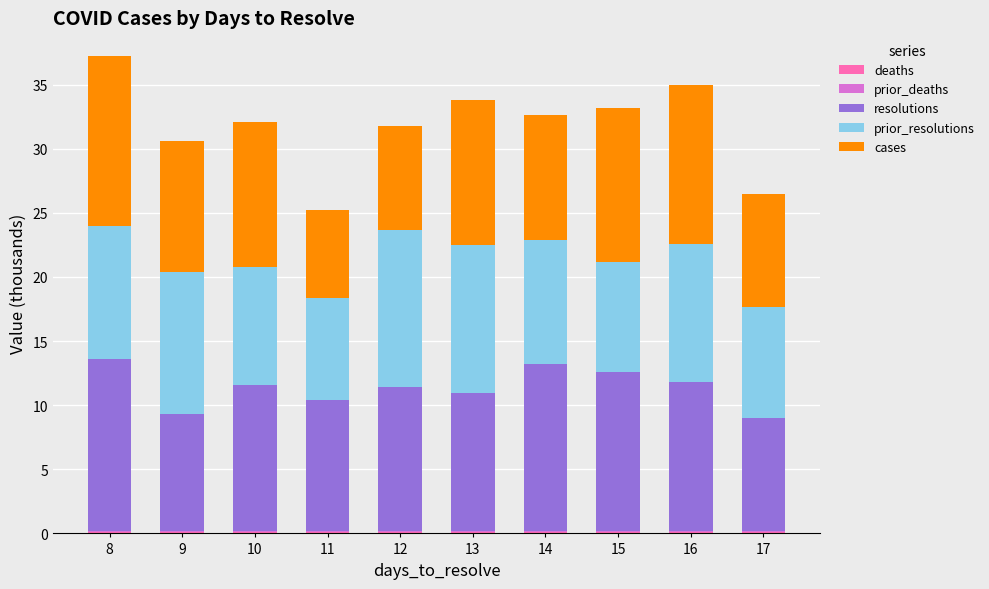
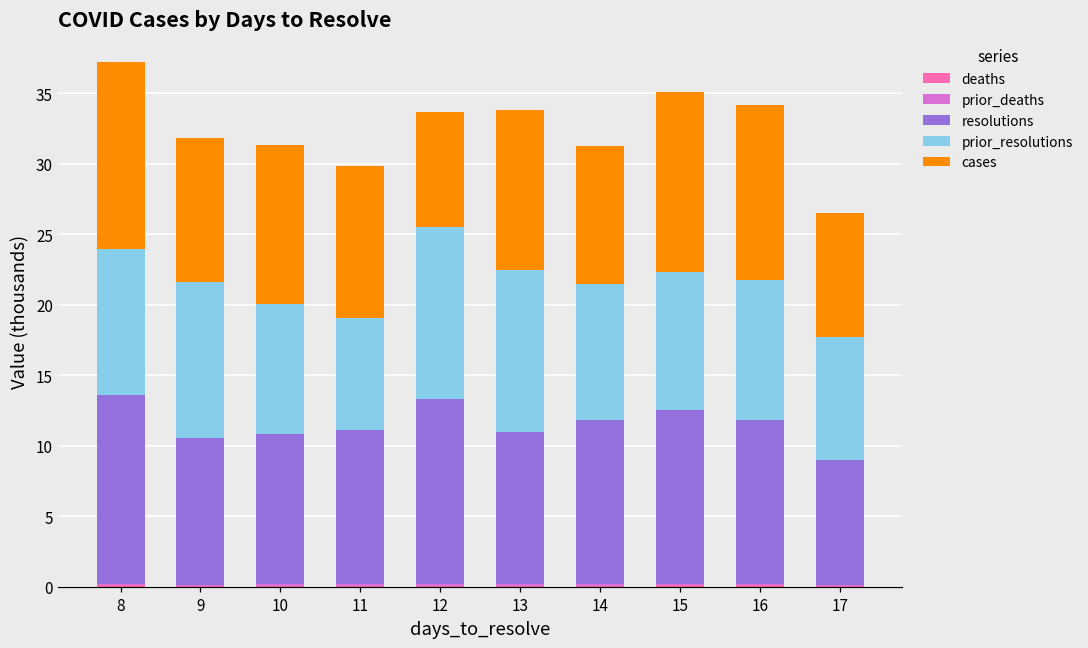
  {
    "resolutions": {
      "8": 13.4,
-     "9": 9.1,
-     "10": 11.4,
-     "11": 10.2,
-     "12": 11.3,
+     "9": 10.4,
+     "10": 10.7,
+     "11": 10.9,
+     "12": 13.1,
      "13": 10.8,
-     "14": 13.0,
+     "14": 11.7,
      "15": 12.4,
      "16": 11.7,
      "17": 8.8
    },
    "prior_resolutions": {
      "8": 10.4,
      "9": 11.1,
      "10": 9.2,
      "11": 8.0,
      "12": 12.2,
      "13": 11.5,
      "14": 9.6,
-     "15": 8.6,
-     "16": 10.7,
+     "15": 9.8,
+     "16": 9.9,
      "17": 8.7
    },
    "cases": {
      "8": 13.3,
      "9": 10.2,
      "10": 11.3,
-     "11": 6.9,
+     "11": 10.7,
      "12": 8.1,
      "13": 11.3,
      "14": 9.8,
-     "15": 12.0,
+     "15": 12.8,
      "16": 12.4,
      "17": 8.8
    }
  }
